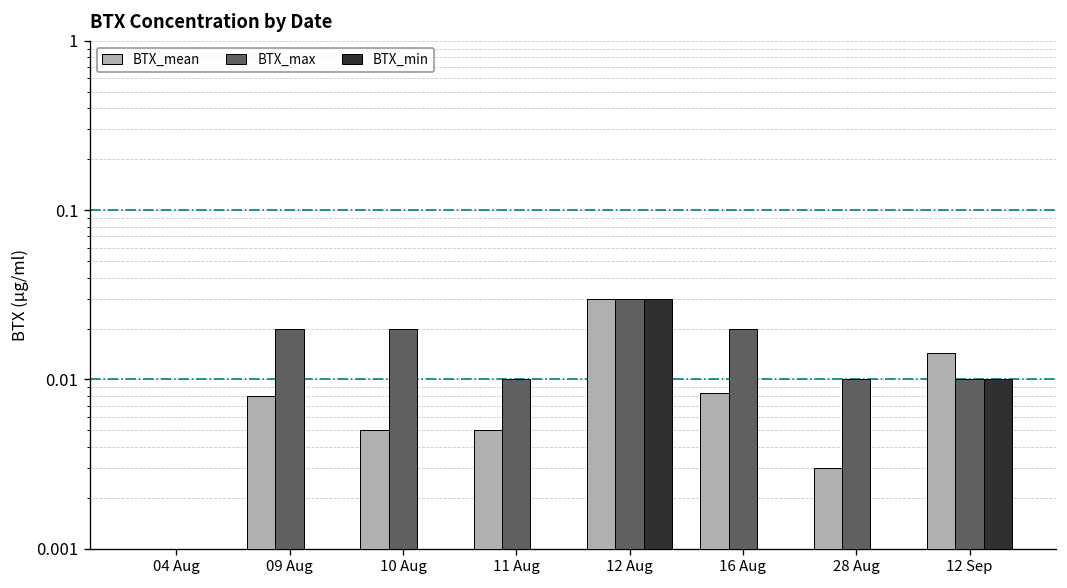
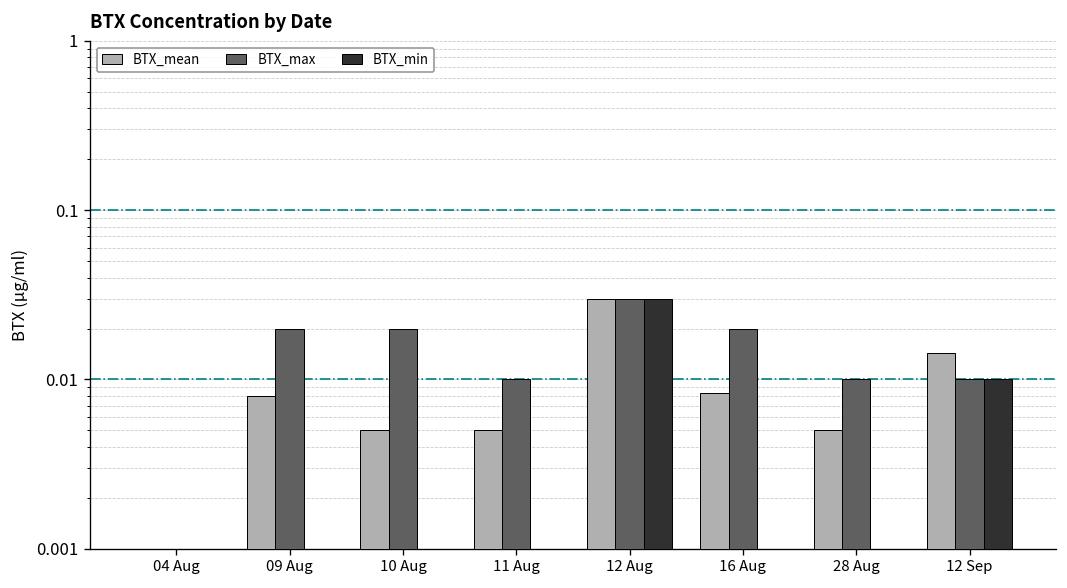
  {
    "BTX_mean": {
      "09 Aug": 0.008,
      "10 Aug": 0.005,
      "11 Aug": 0.005,
      "12 Aug": 0.030,
      "16 Aug": 0.008,
-     "28 Aug": 0.003,
+     "28 Aug": 0.005,
      "12 Sep": 0.014
    },
    "BTX_max": {
      "09 Aug": 0.020,
      "10 Aug": 0.020,
      "11 Aug": 0.010,
      "12 Aug": 0.030,
      "16 Aug": 0.020,
      "28 Aug": 0.010,
      "12 Sep": 0.010
    },
    "BTX_min": {
      "12 Aug": 0.030,
      "12 Sep": 0.010
    }
  }
